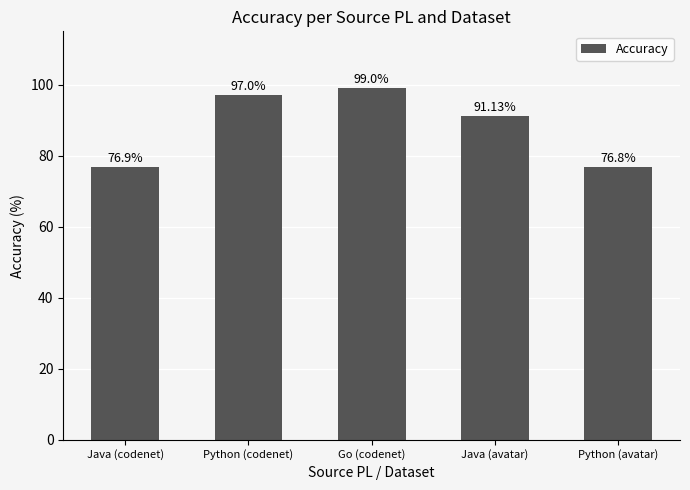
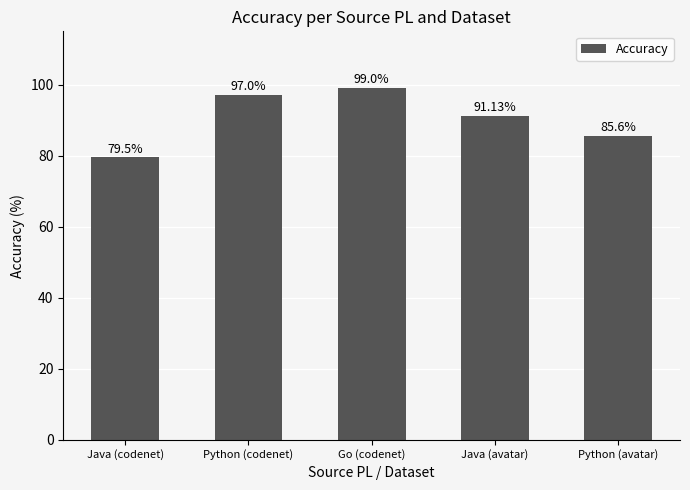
  {
-   "Java (codenet)": "76.9%",
+   "Java (codenet)": "79.5%",
    "Python (codenet)": "97.0%",
    "Go (codenet)": "99.0%",
    "Java (avatar)": "91.13%",
-   "Python (avatar)": "76.8%"
+   "Python (avatar)": "85.6%"
  }
